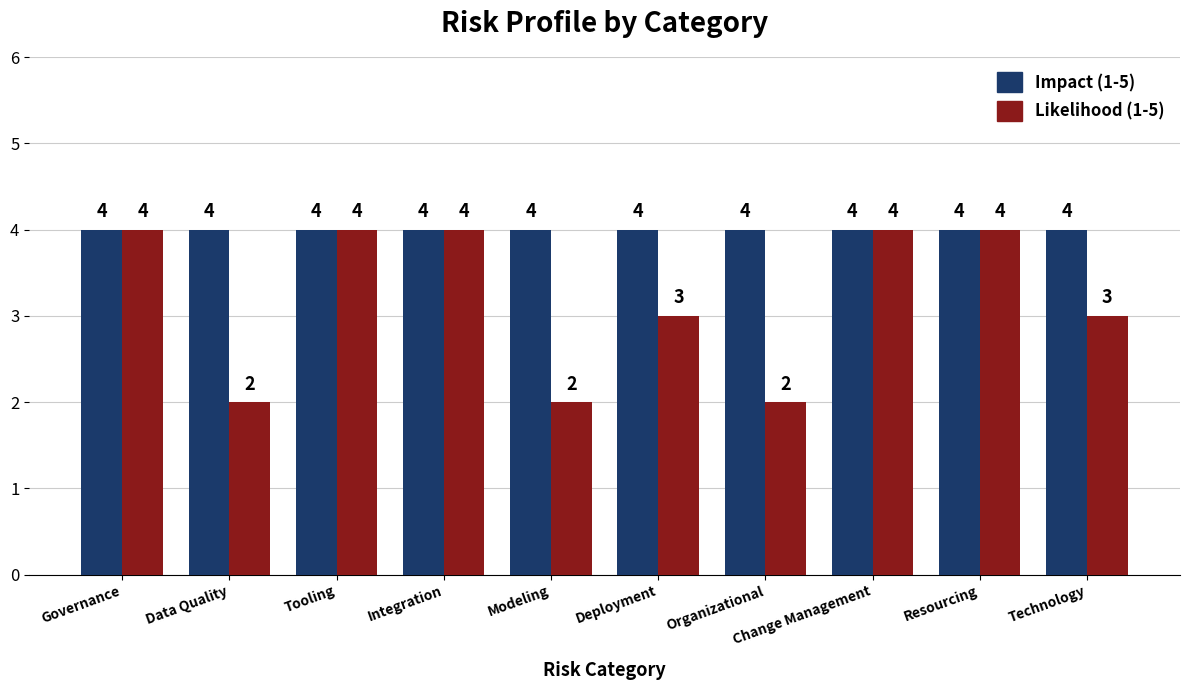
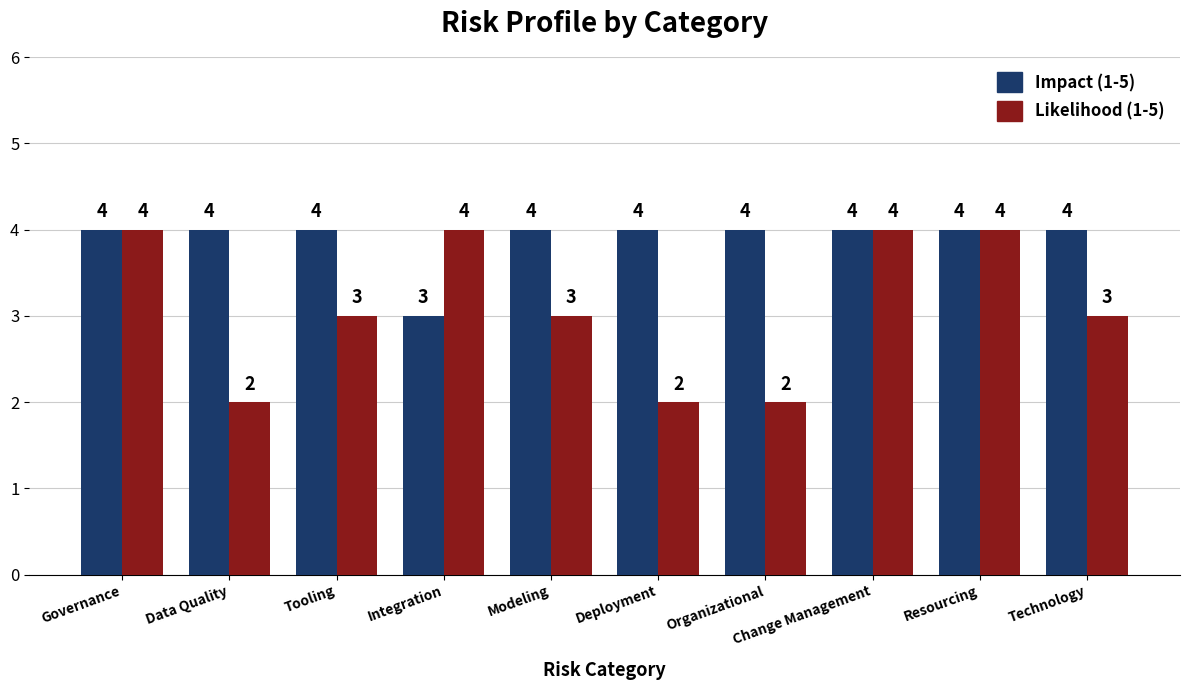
  {
    "Impact (1-5)": {
      "Governance": 4,
      "Data Quality": 4,
      "Tooling": 4,
-     "Integration": 4,
+     "Integration": 3,
      "Modeling": 4,
      "Deployment": 4,
      "Organizational": 4,
      "Change Management": 4,
      "Resourcing": 4,
      "Technology": 4
    },
    "Likelihood (1-5)": {
      "Governance": 4,
      "Data Quality": 2,
-     "Tooling": 4,
+     "Tooling": 3,
      "Integration": 4,
-     "Modeling": 2,
-     "Deployment": 3,
+     "Modeling": 3,
+     "Deployment": 2,
      "Organizational": 2,
      "Change Management": 4,
      "Resourcing": 4,
      "Technology": 3
    }
  }
